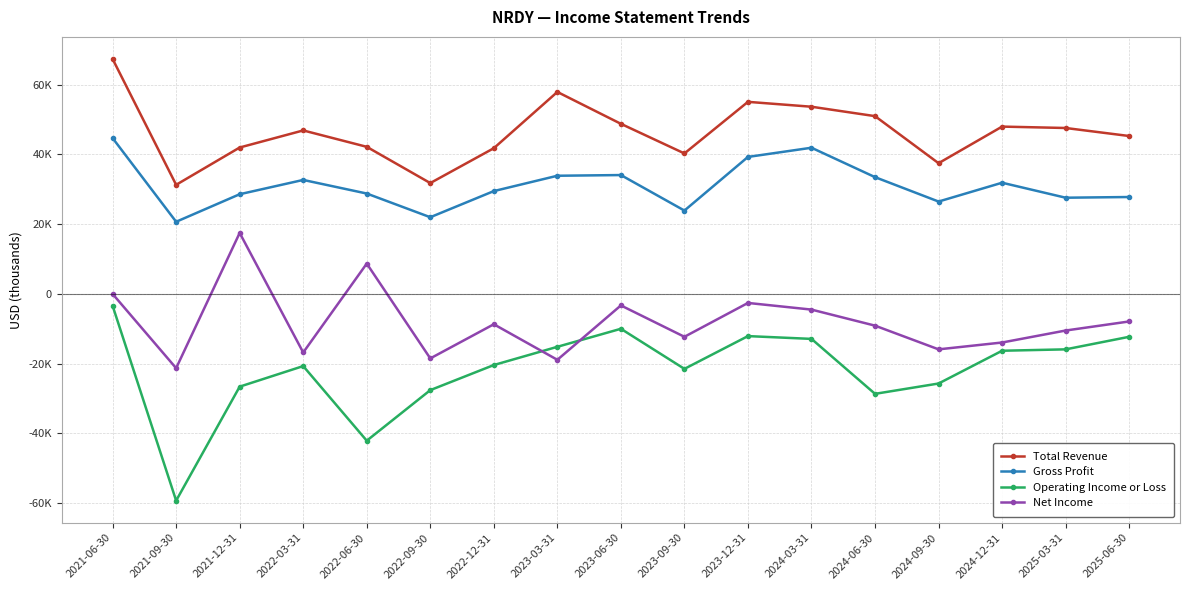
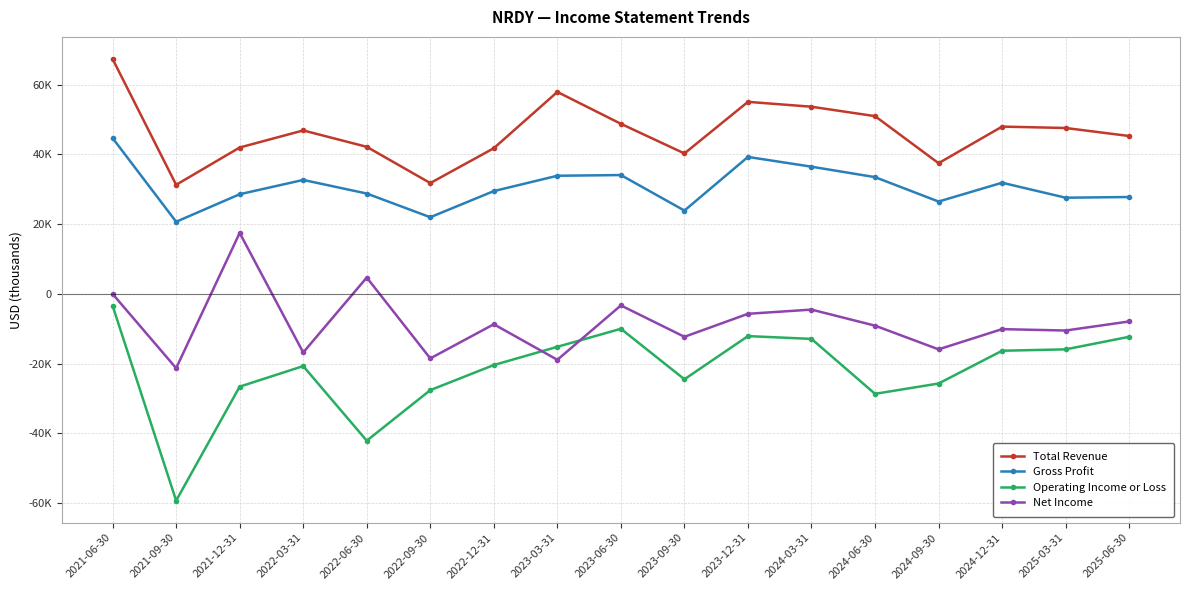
  {
    "Total Revenue": {
      "2021-06-30": 67000,
      "2021-09-30": 31000,
      "2021-12-31": 42000,
      "2022-03-31": 47000,
      "2022-06-30": 42000,
      "2022-09-30": 32000,
      "2022-12-31": 42000,
      "2023-03-31": 58000,
      "2023-06-30": 49000,
      "2023-09-30": 40000,
      "2023-12-31": 55000,
      "2024-03-31": 54000,
      "2024-06-30": 51000,
      "2024-09-30": 38000,
      "2024-12-31": 48000,
      "2025-03-31": 48000,
      "2025-06-30": 45000
    },
    "Gross Profit": {
      "2021-06-30": 45000,
      "2021-09-30": 21000,
      "2021-12-31": 29000,
      "2022-03-31": 33000,
      "2022-06-30": 29000,
      "2022-09-30": 22000,
      "2022-12-31": 30000,
      "2023-03-31": 34000,
      "2023-06-30": 34000,
      "2023-09-30": 24000,
      "2023-12-31": 39000,
-     "2024-03-31": 42000,
+     "2024-03-31": 37000,
      "2024-06-30": 34000,
      "2024-09-30": 27000,
      "2024-12-31": 32000,
      "2025-03-31": 28000,
      "2025-06-30": 28000
    },
    "Operating Income or Loss": {
      "2021-06-30": -3000,
      "2021-09-30": -59000,
      "2021-12-31": -27000,
      "2022-03-31": -21000,
      "2022-06-30": -42000,
      "2022-09-30": -28000,
      "2022-12-31": -20000,
      "2023-03-31": -15000,
      "2023-06-30": -10000,
-     "2023-09-30": -22000,
+     "2023-09-30": -24000,
      "2023-12-31": -12000,
      "2024-03-31": -13000,
      "2024-06-30": -29000,
      "2024-09-30": -26000,
      "2024-12-31": -16000,
      "2025-03-31": -16000,
      "2025-06-30": -12000
    },
    "Net Income": {
      "2021-06-30": 0,
      "2021-09-30": -21000,
      "2021-12-31": 18000,
      "2022-03-31": -17000,
-     "2022-06-30": 9000,
+     "2022-06-30": 5000,
      "2022-09-30": -19000,
      "2022-12-31": -9000,
      "2023-03-31": -19000,
      "2023-06-30": -3000,
      "2023-09-30": -12000,
-     "2023-12-31": -3000,
+     "2023-12-31": -6000,
      "2024-03-31": -4000,
      "2024-06-30": -9000,
      "2024-09-30": -16000,
-     "2024-12-31": -14000,
+     "2024-12-31": -10000,
      "2025-03-31": -11000,
      "2025-06-30": -8000
    }
  }
